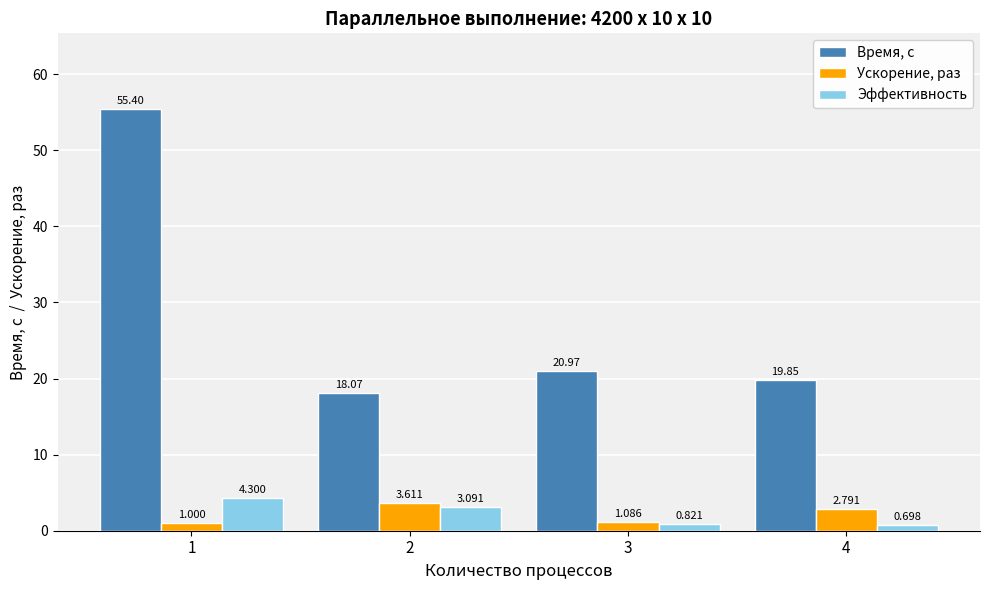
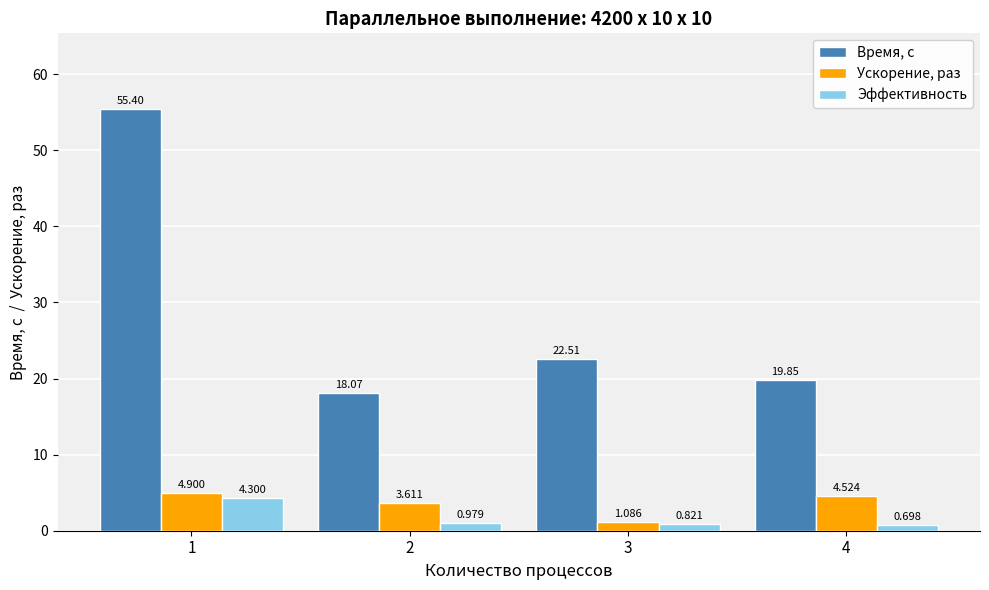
  {
    "Время, с": {
      "1": 55.40,
      "2": 18.07,
-     "3": 20.97,
+     "3": 22.51,
      "4": 19.85
    },
    "Ускорение, раз": {
-     "1": 1.000,
+     "1": 4.900,
      "2": 3.611,
      "3": 1.086,
-     "4": 2.791
+     "4": 4.524
    },
    "Эффективность": {
      "1": 4.300,
-     "2": 3.091,
+     "2": 0.979,
      "3": 0.821,
      "4": 0.698
    }
  }
